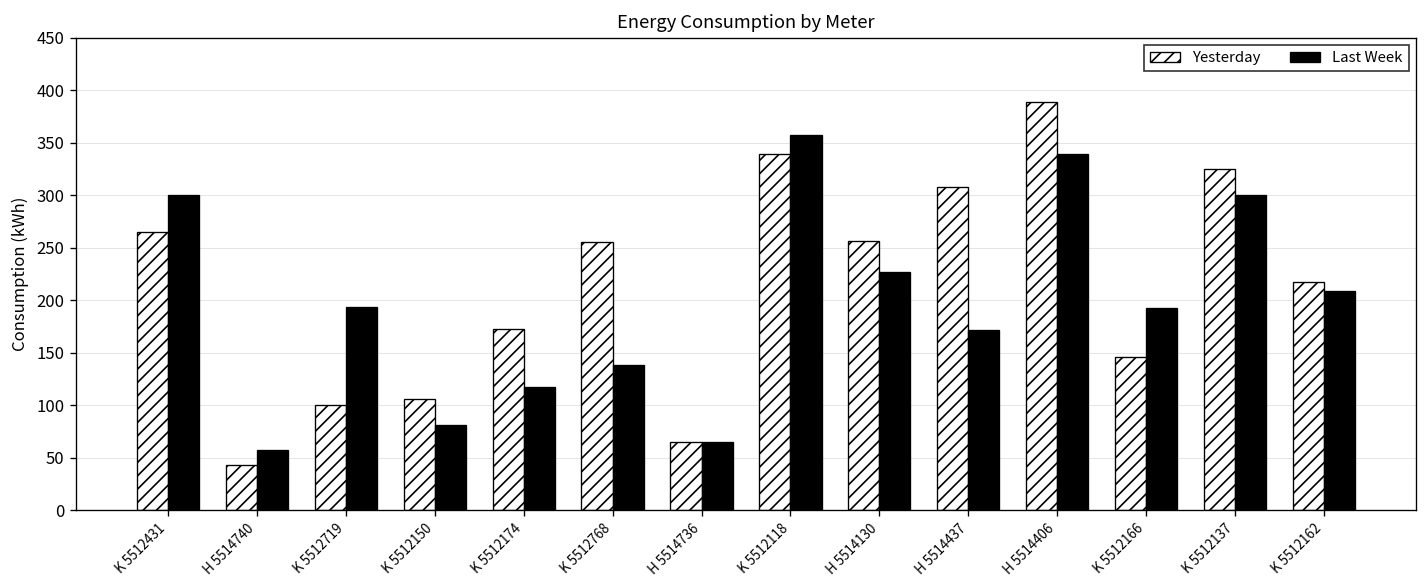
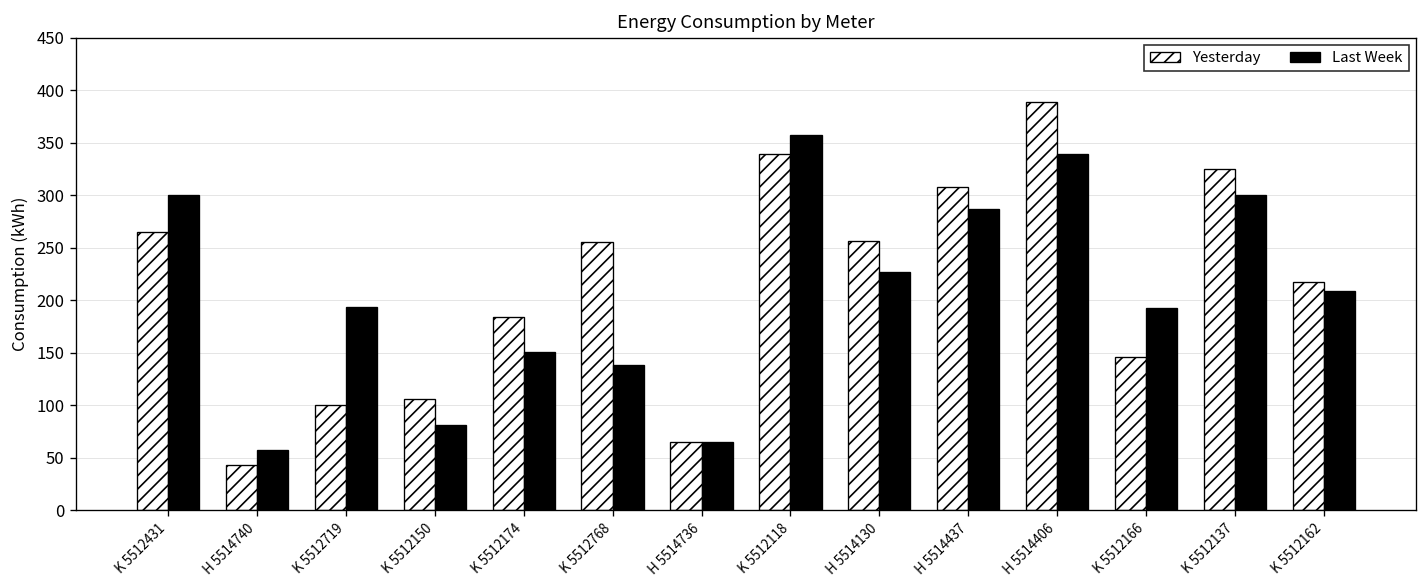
  {
    "Yesterday": {
      "K 5512431": 270,
      "H 5514740": 40,
      "K 5512719": 100,
      "K 5512150": 110,
-     "K 5512174": 170,
+     "K 5512174": 180,
      "K 5512768": 260,
      "H 5514736": 70,
      "K 5512118": 340,
      "H 5514130": 260,
      "H 5514437": 310,
      "H 5514406": 390,
      "K 5512166": 150,
      "K 5512137": 320,
      "K 5512162": 220
    },
    "Last Week": {
      "K 5512431": 300,
      "H 5514740": 60,
      "K 5512719": 190,
      "K 5512150": 80,
-     "K 5512174": 120,
+     "K 5512174": 150,
      "K 5512768": 140,
      "H 5514736": 70,
      "K 5512118": 360,
      "H 5514130": 230,
-     "H 5514437": 170,
+     "H 5514437": 290,
      "H 5514406": 340,
      "K 5512166": 190,
      "K 5512137": 300,
      "K 5512162": 210
    }
  }
